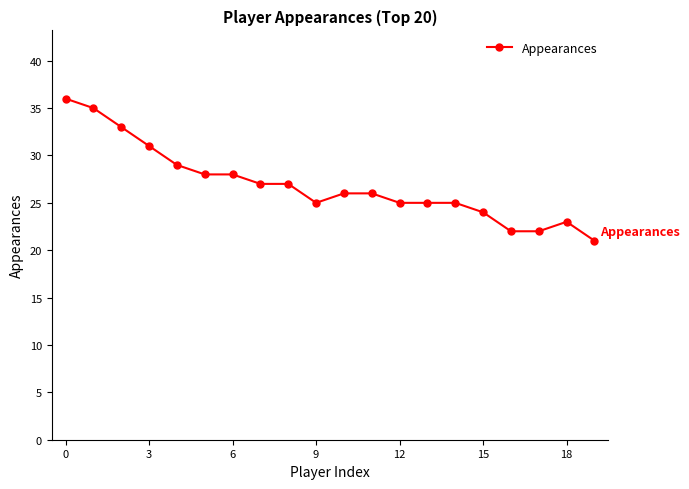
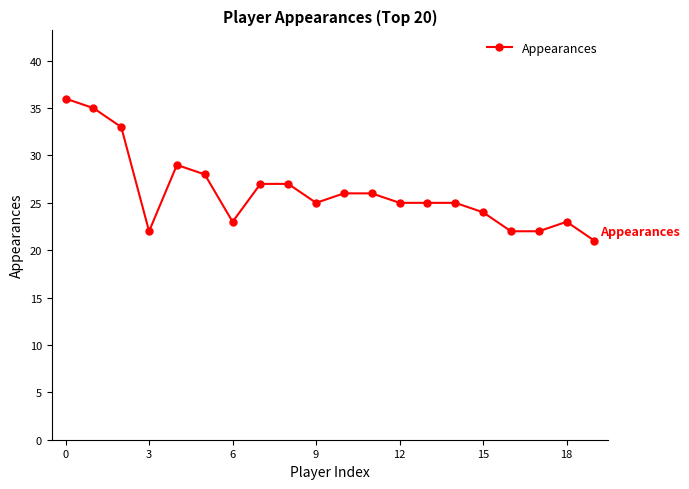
  {
    "0": 36,
-   "3": 31,
-   "6": 28,
+   "3": 22,
+   "6": 23,
    "9": 25,
    "12": 25,
    "15": 24,
    "18": 23
  }
